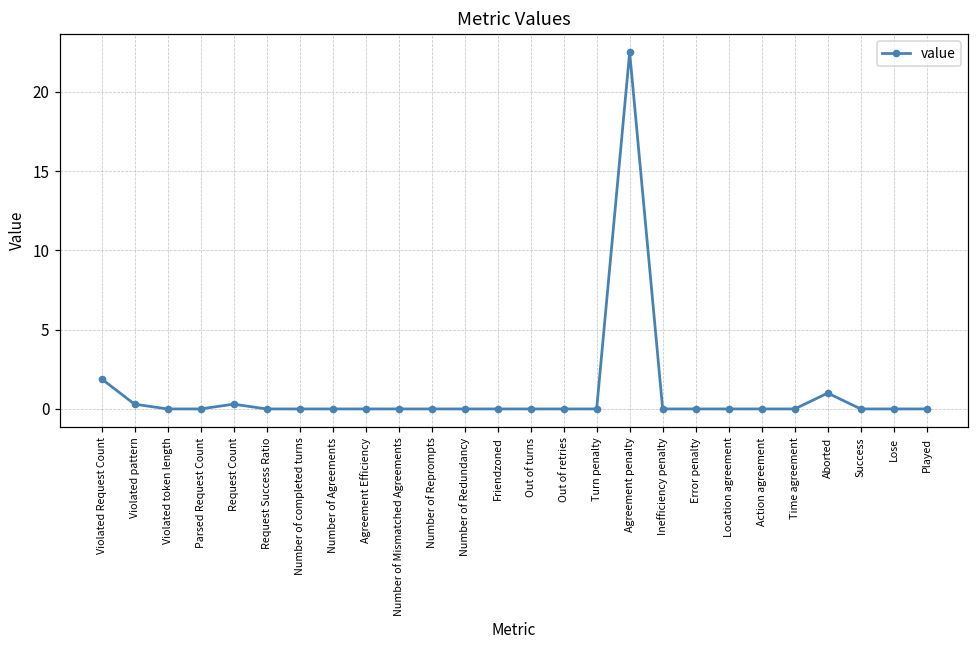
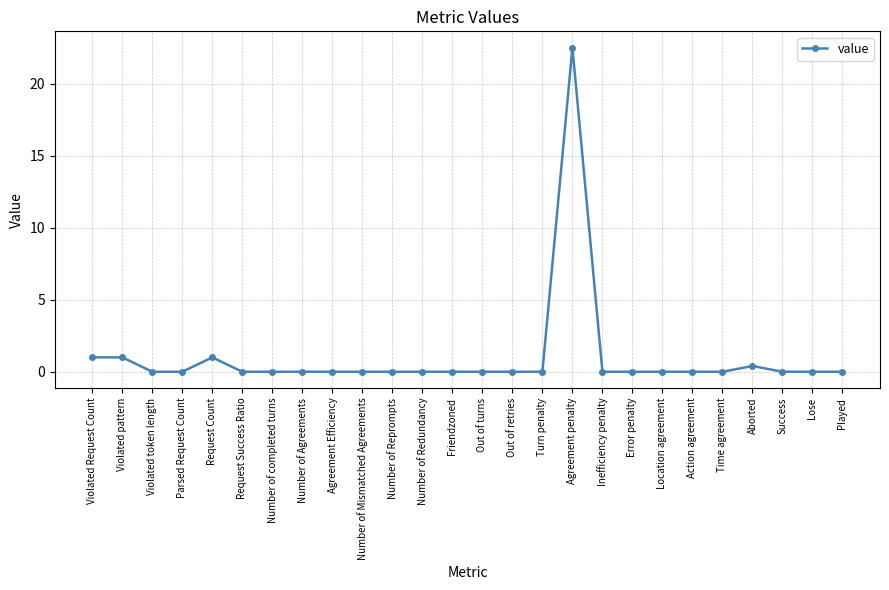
  {
-   "Violated Request Count": 1.9,
-   "Violated pattern": 0.3,
+   "Violated Request Count": 1.0,
+   "Violated pattern": 1.0,
    "Violated token length": 0.0,
    "Parsed Request Count": 0.0,
-   "Request Count": 0.3,
+   "Request Count": 1.0,
    "Request Success Ratio": 0.0,
    "Number of completed turns": 0.0,
    "Number of Agreements": 0.0,
    "Agreement Efficiency": 0.0,
    "Number of Mismatched Agreements": 0.0,
    "Number of Reprompts": 0.0,
    "Number of Redundancy": 0.0,
    "Friendzoned": 0.0,
    "Out of turns": 0.0,
    "Out of retries": 0.0,
    "Turn penalty": 0.0,
    "Agreement penalty": 22.5,
    "Inefficiency penalty": 0.0,
    "Error penalty": 0.0,
    "Location agreement": 0.0,
    "Action agreement": 0.0,
    "Time agreement": 0.0,
-   "Aborted": 1.0,
+   "Aborted": 0.4,
    "Success": 0.0,
    "Lose": 0.0,
    "Played": 0.0
  }
